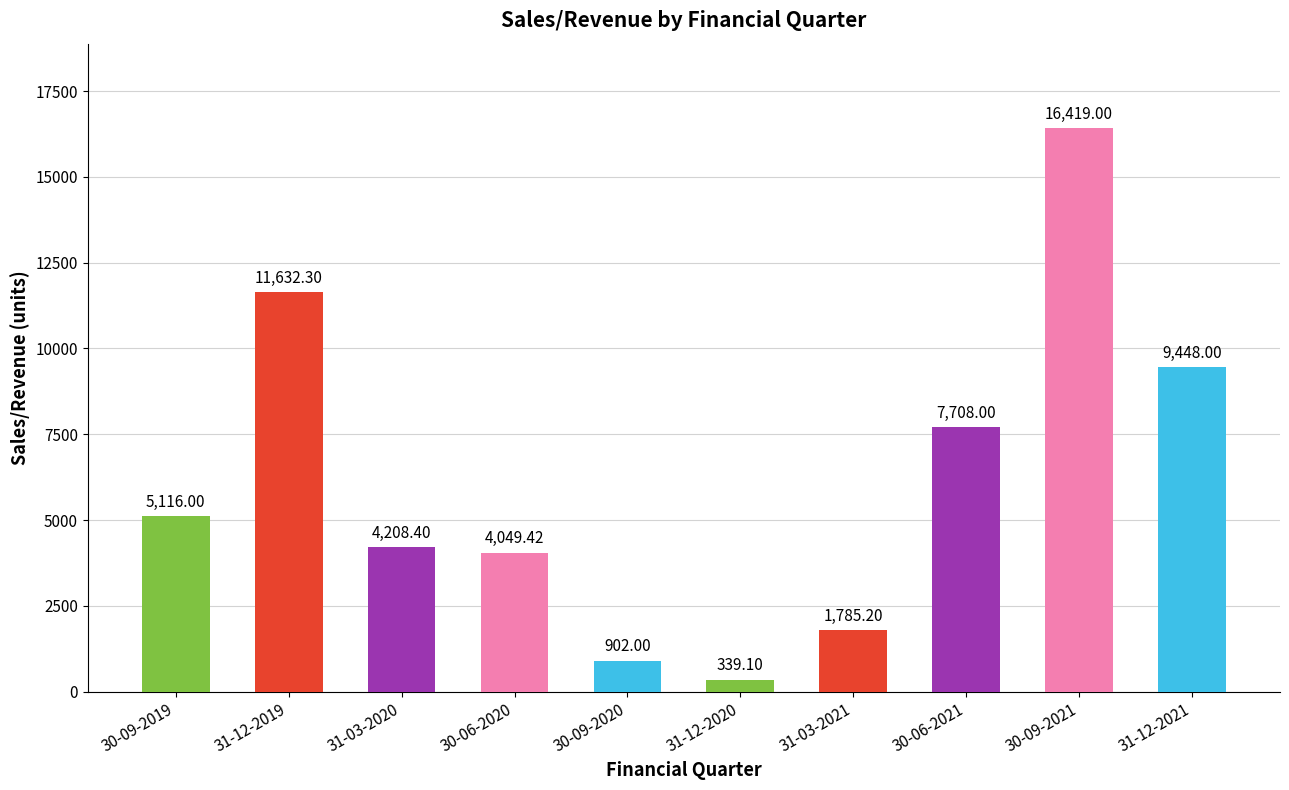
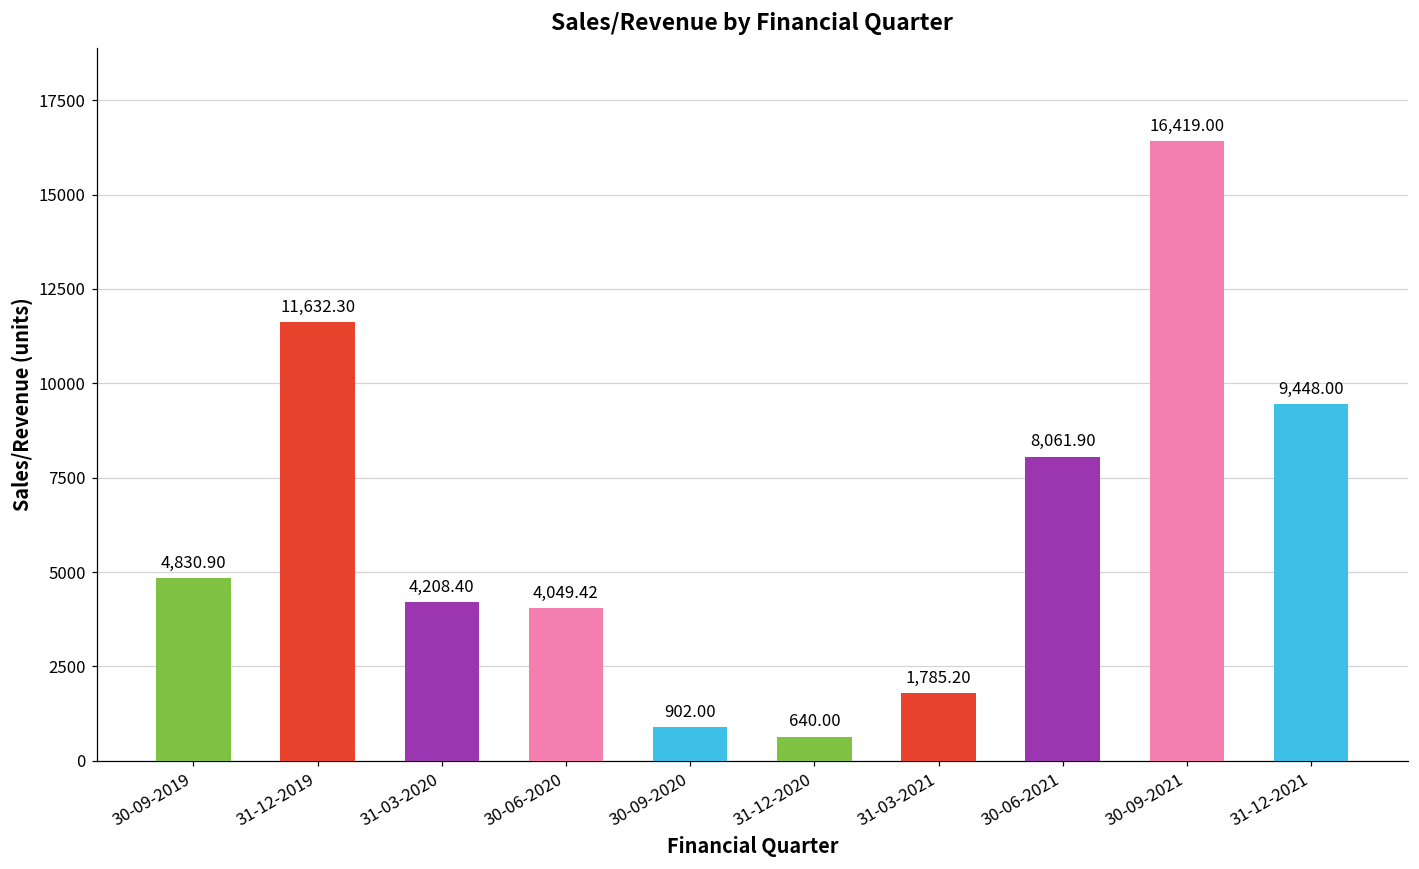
  {
-   "30-09-2019": "5,116.00",
+   "30-09-2019": "4,830.90",
    "31-12-2019": "11,632.30",
    "31-03-2020": "4,208.40",
    "30-06-2020": "4,049.42",
    "30-09-2020": "902.00",
-   "31-12-2020": "339.10",
+   "31-12-2020": "640.00",
    "31-03-2021": "1,785.20",
-   "30-06-2021": "7,708.00",
+   "30-06-2021": "8,061.90",
    "30-09-2021": "16,419.00",
    "31-12-2021": "9,448.00"
  }
